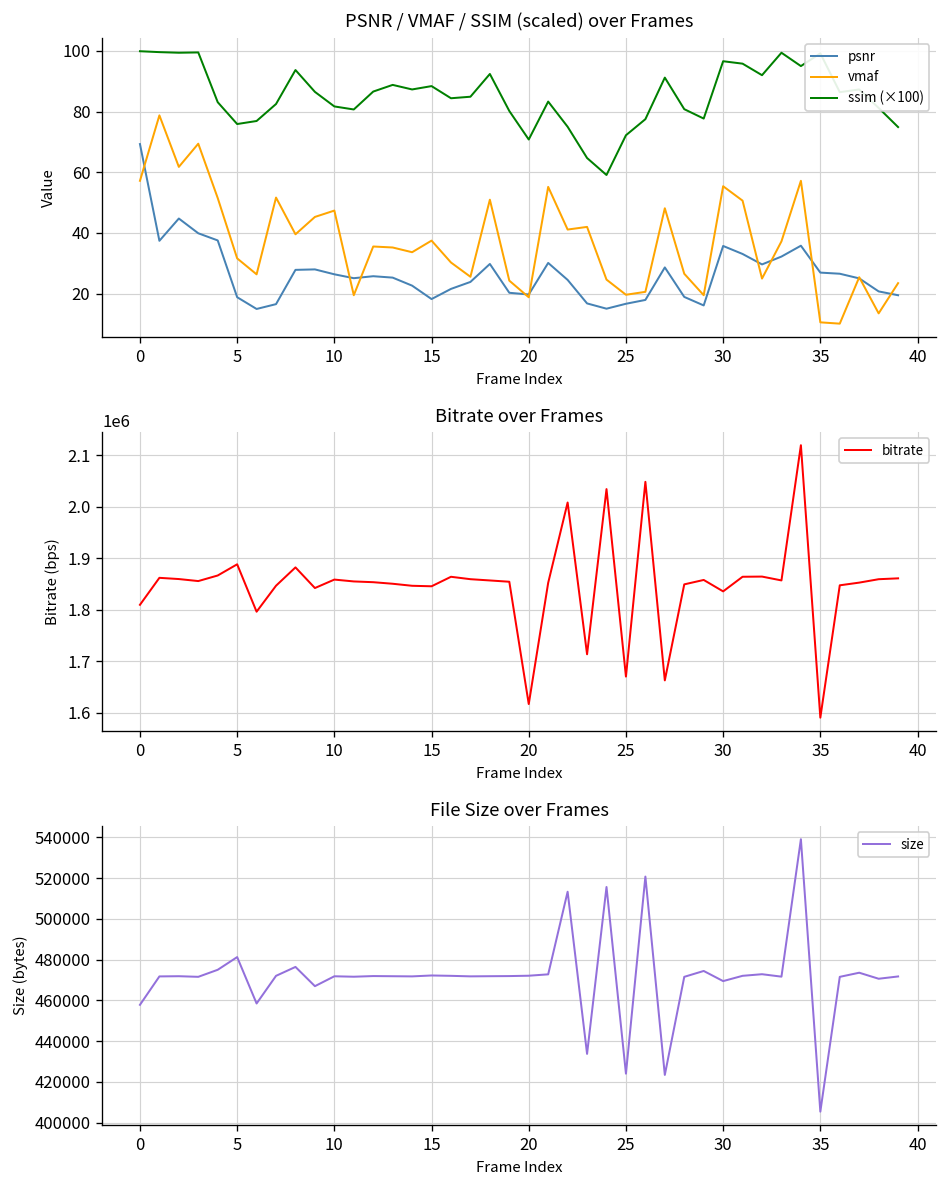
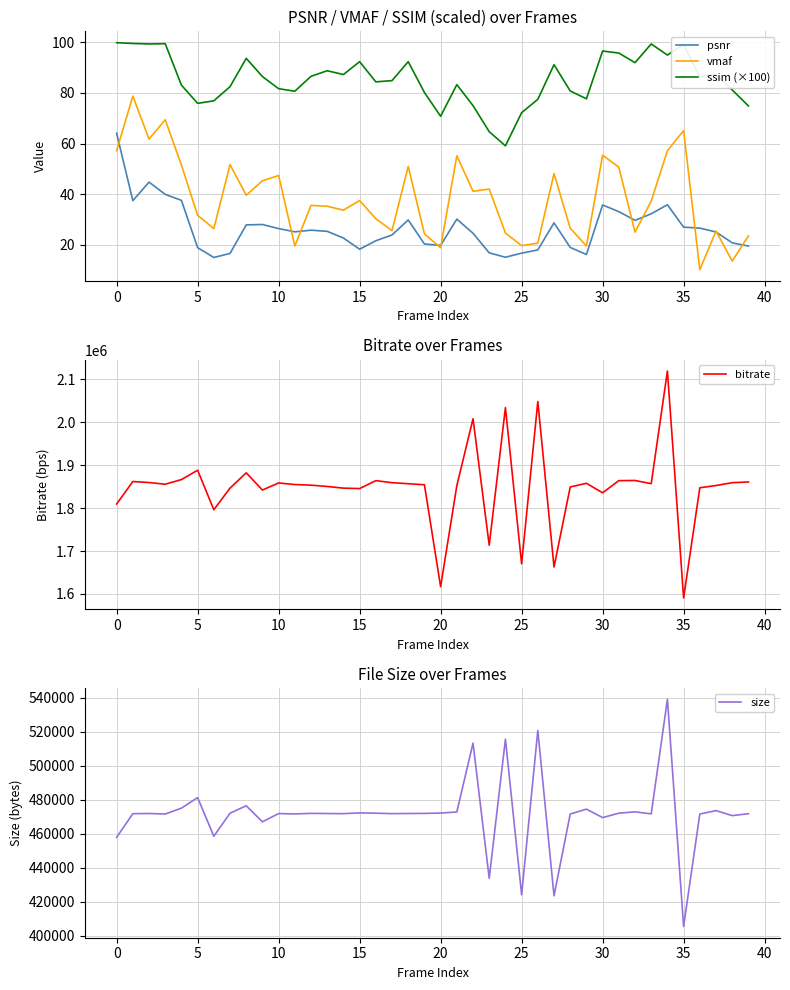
  {
    "PSNR / VMAF / SSIM (scaled) over Frames": {
      "psnr": {
-       "0": 69,
+       "0": 64,
        "5": 19,
        "10": 26,
        "15": 18,
        "25": 17,
        "30": 36,
        "35": 27
      },
      "vmaf": {
        "0": 57,
        "5": 32,
        "10": 47,
        "15": 37,
        "25": 20,
        "30": 55,
-       "35": 11
+       "35": 65
      },
      "ssim (×100)": {
        "0": 100,
        "5": 76,
        "10": 82,
-       "15": 88,
+       "15": 92,
        "20": 71,
        "25": 72,
        "30": 97
      }
    },
    "Bitrate over Frames": {
      "0": 1810000,
      "5": 1890000,
      "10": 1860000,
      "15": 1850000,
      "20": 1620000,
      "25": 1670000,
      "30": 1840000,
      "35": 1590000
    },
    "File Size over Frames": {
      "0": 458000,
      "5": 481000,
      "10": 472000,
      "15": 472000,
      "20": 472000,
      "25": 424000,
      "30": 469000,
      "35": 405000
    }
  }
